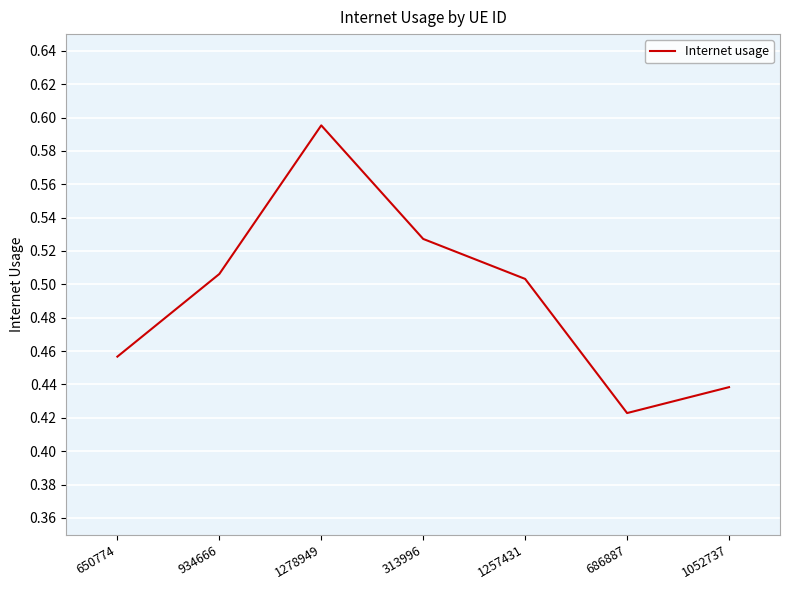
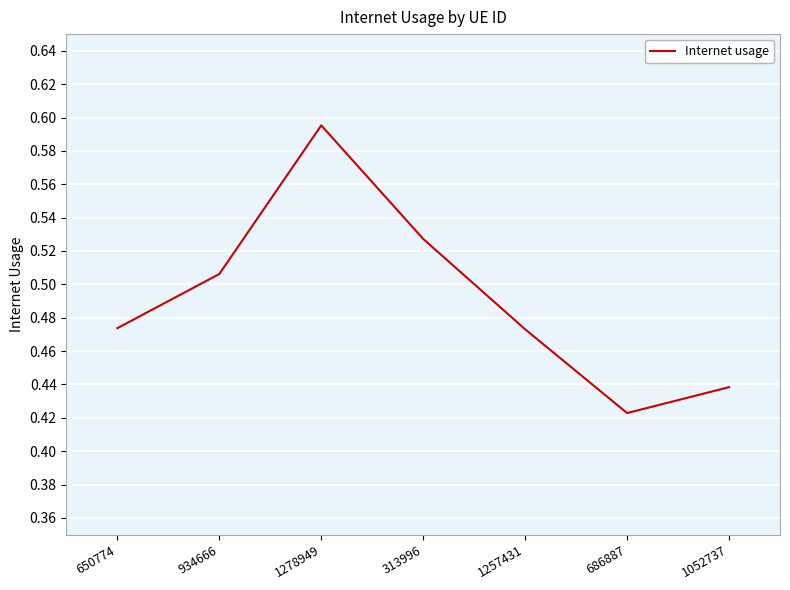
  {
-   "650774": 0.457,
+   "650774": 0.474,
    "934666": 0.506,
    "1278949": 0.595,
    "313996": 0.527,
-   "1257431": 0.503,
+   "1257431": 0.473,
    "686887": 0.423,
    "1052737": 0.438
  }
